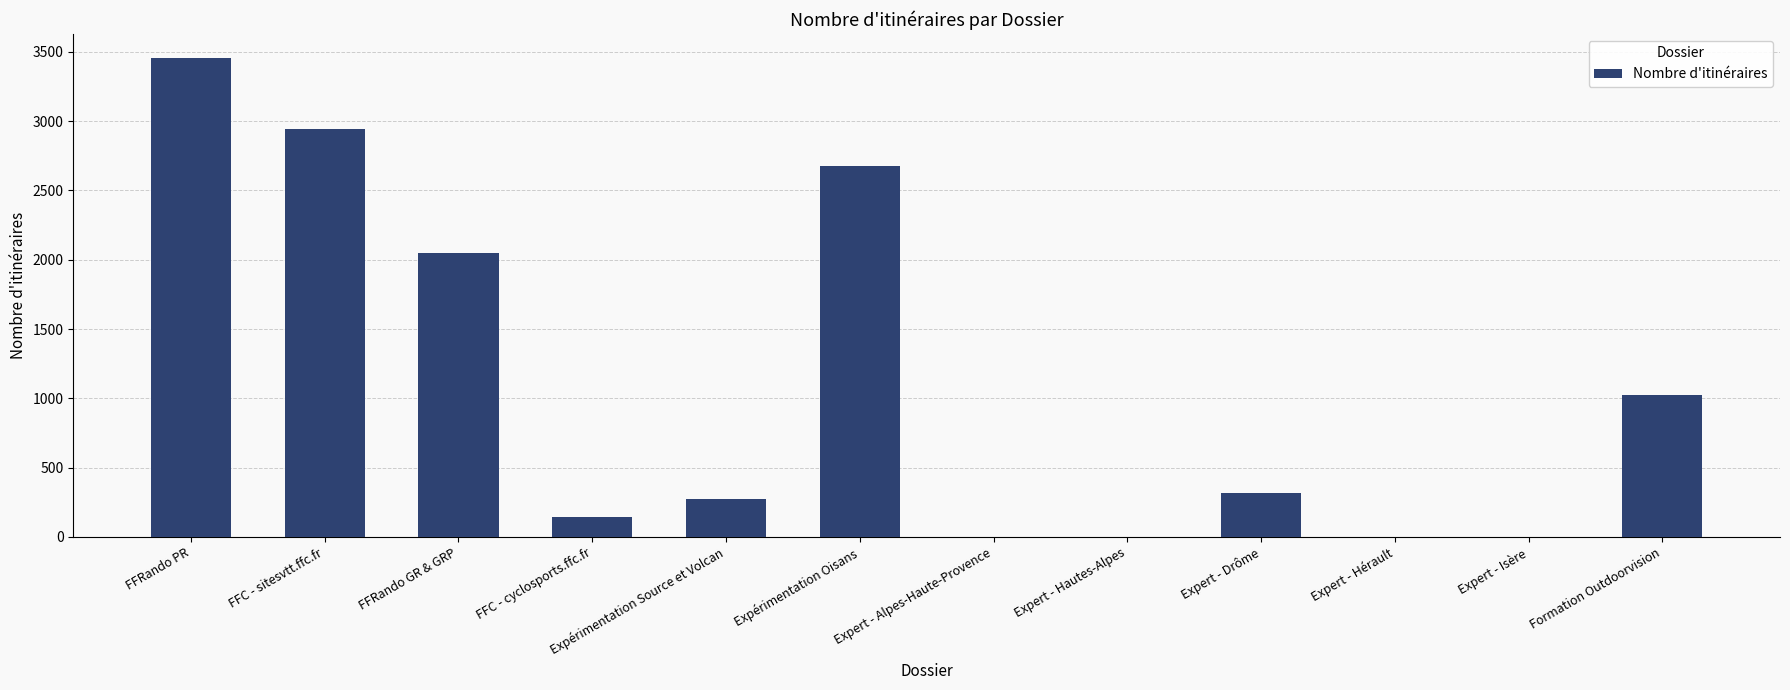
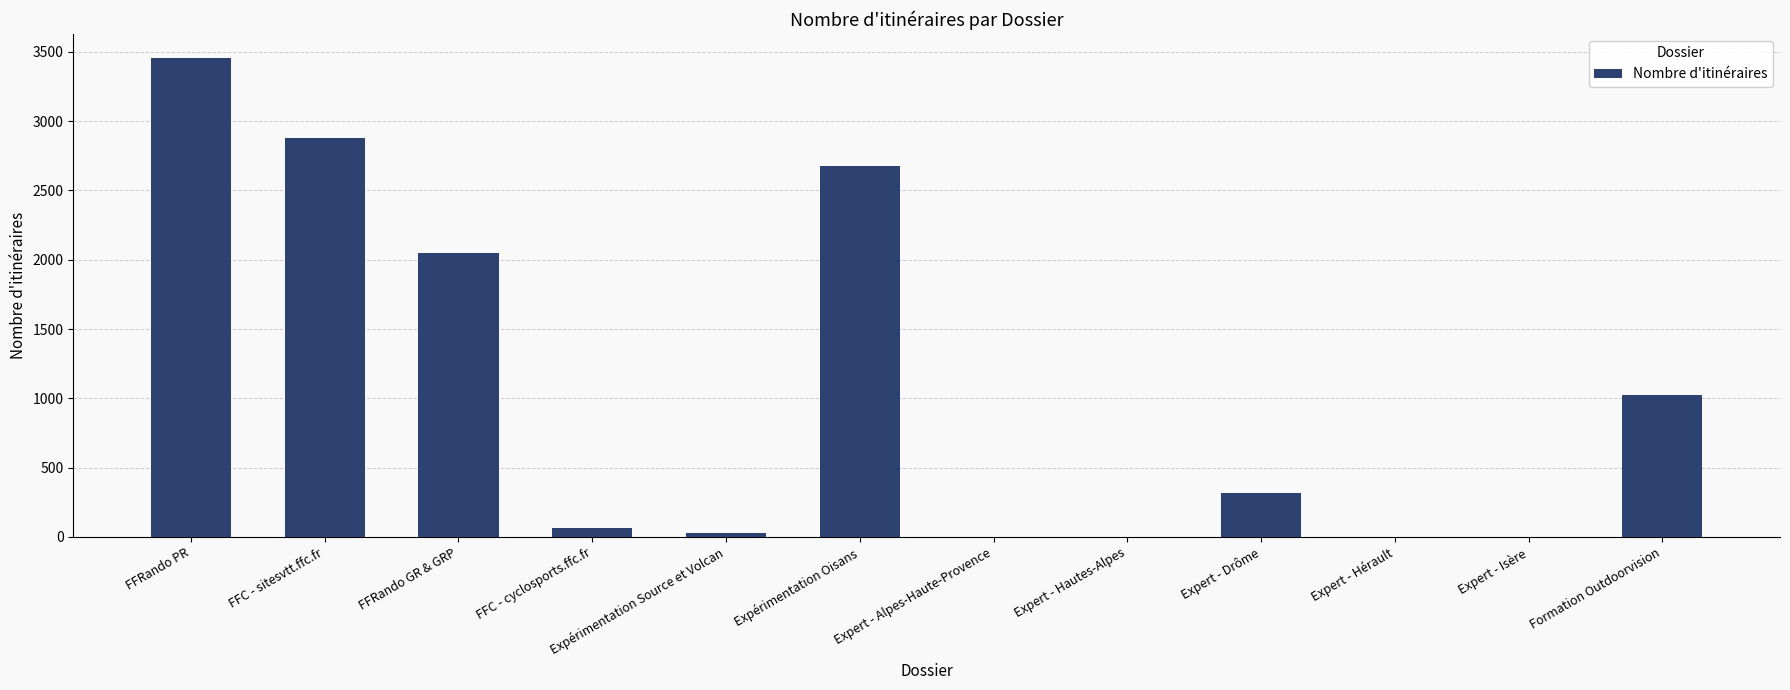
  {
    "FFRando PR": 3460,
-   "FFC - sitesvtt.ffc.fr": 2940,
+   "FFC - sitesvtt.ffc.fr": 2880,
    "FFRando GR & GRP": 2050,
-   "FFC - cyclosports.ffc.fr": 140,
-   "Expérimentation Source et Volcan": 270,
+   "FFC - cyclosports.ffc.fr": 60,
+   "Expérimentation Source et Volcan": 30,
    "Expérimentation Oisans": 2670,
    "Expert - Alpes-Haute-Provence": 0,
    "Expert - Hautes-Alpes": 0,
    "Expert - Drôme": 320,
    "Expert - Hérault": 0,
    "Expert - Isère": 0,
    "Formation Outdoorvision": 1020
  }
